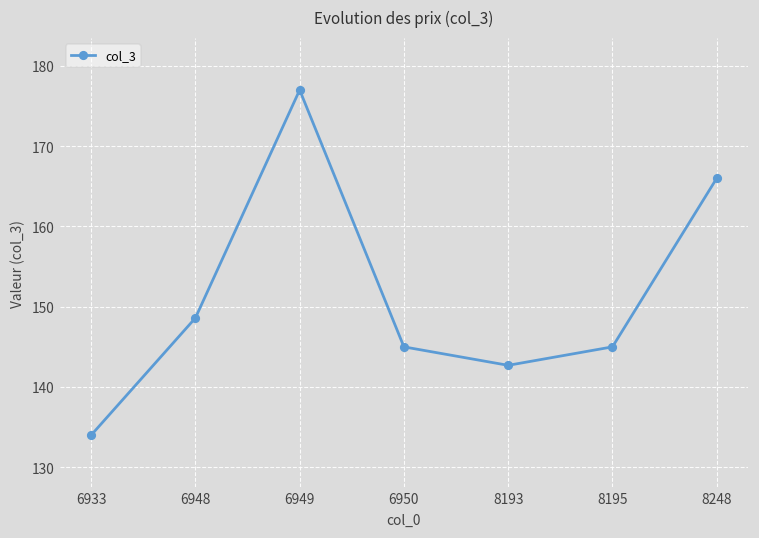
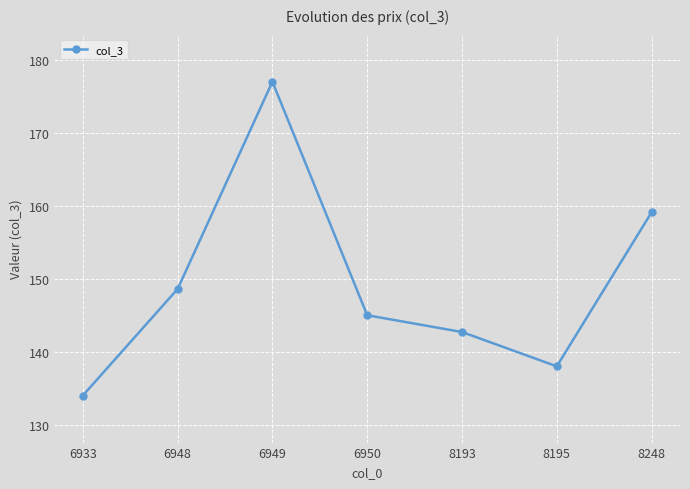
  {
    "6933": 134,
    "6948": 149,
    "6949": 177,
    "6950": 145,
    "8193": 143,
-   "8195": 145,
-   "8248": 166
+   "8195": 138,
+   "8248": 159
  }
